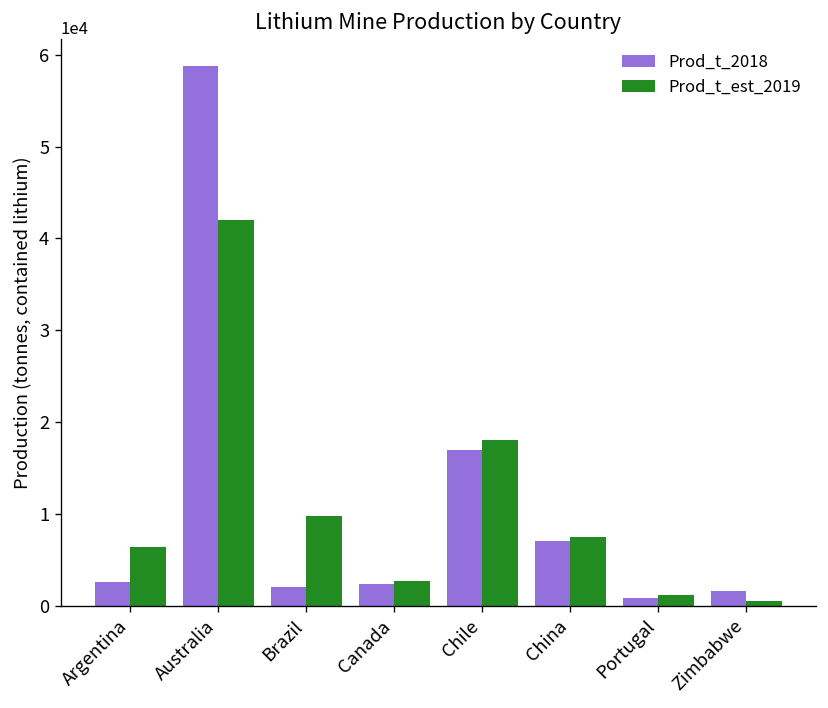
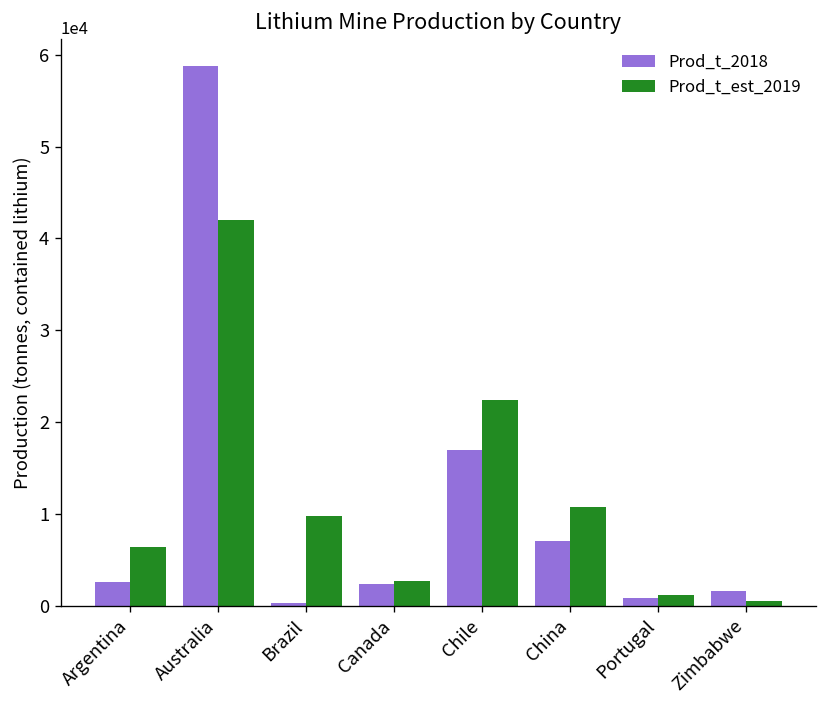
  {
    "Prod_t_2018": {
      "Argentina": 3000,
      "Australia": 59000,
-     "Brazil": 2000,
+     "Brazil": 0,
      "Canada": 2000,
      "Chile": 17000,
      "China": 7000,
      "Portugal": 1000,
      "Zimbabwe": 2000
    },
    "Prod_t_est_2019": {
      "Argentina": 6000,
      "Australia": 42000,
      "Brazil": 10000,
      "Canada": 3000,
-     "Chile": 18000,
-     "China": 8000,
+     "Chile": 22000,
+     "China": 11000,
      "Portugal": 1000,
      "Zimbabwe": 1000
    }
  }
